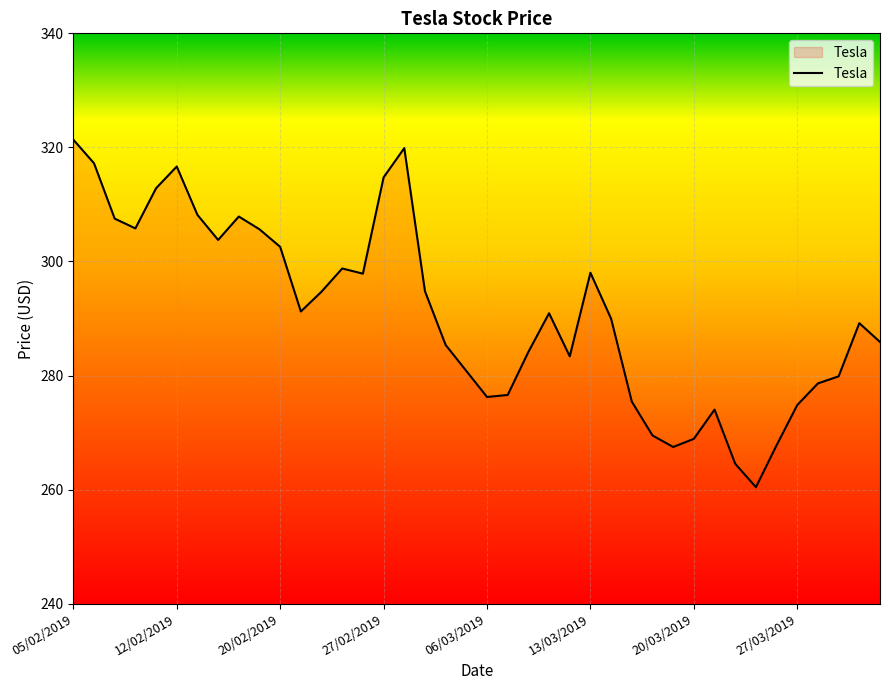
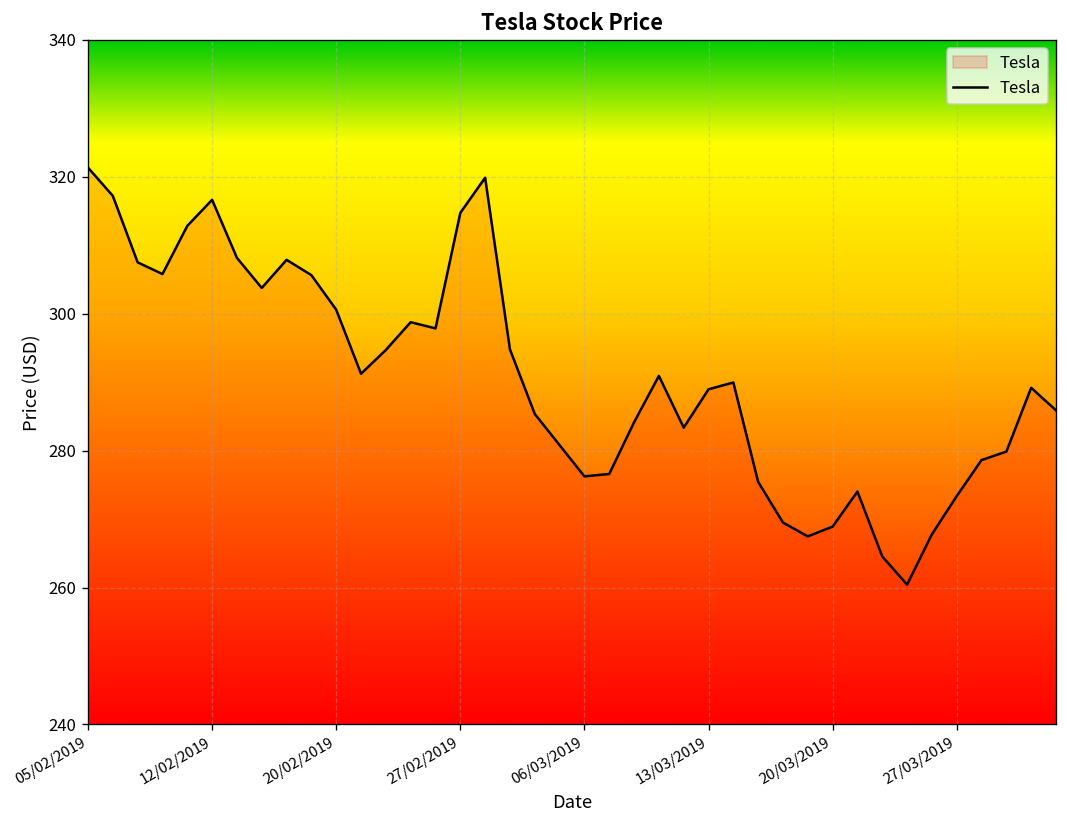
  {
    "05/02/2019": 321,
    "12/02/2019": 317,
-   "20/02/2019": 303,
+   "20/02/2019": 301,
    "27/02/2019": 315,
    "06/03/2019": 276,
-   "13/03/2019": 298,
+   "13/03/2019": 289,
    "20/03/2019": 269,
-   "27/03/2019": 275
+   "27/03/2019": 273
  }
